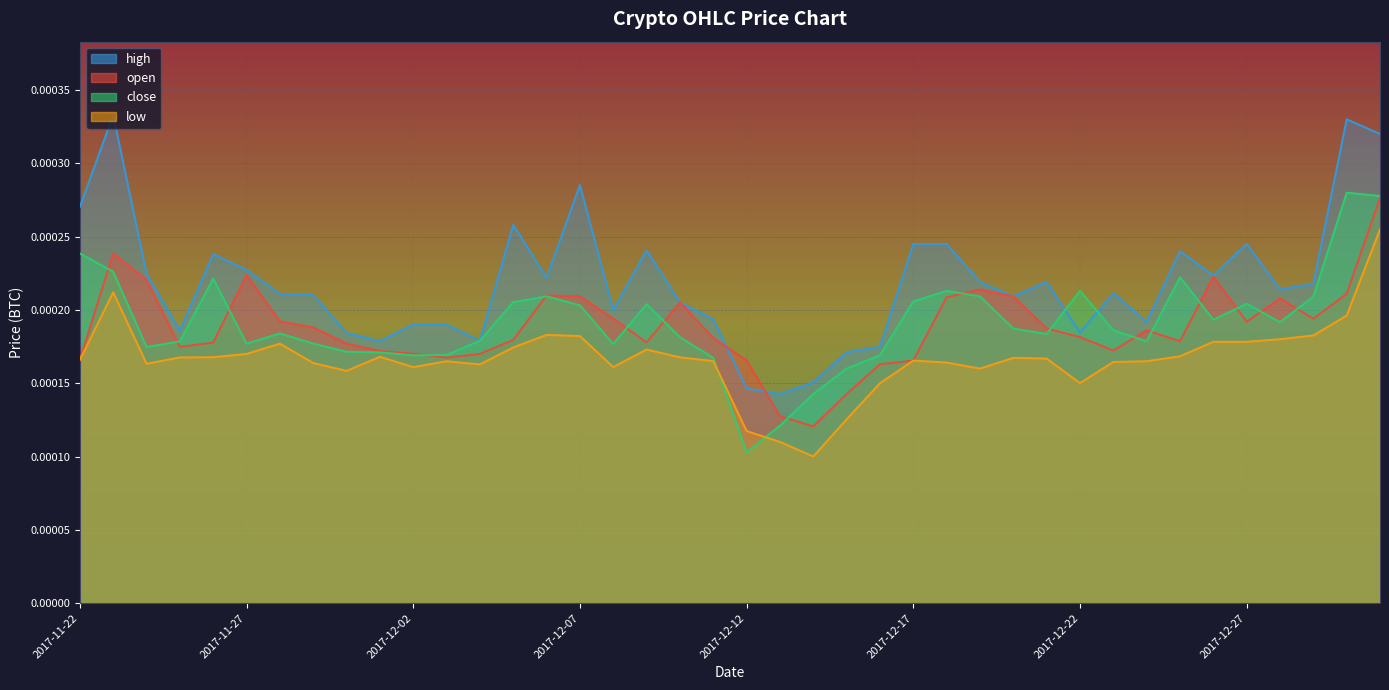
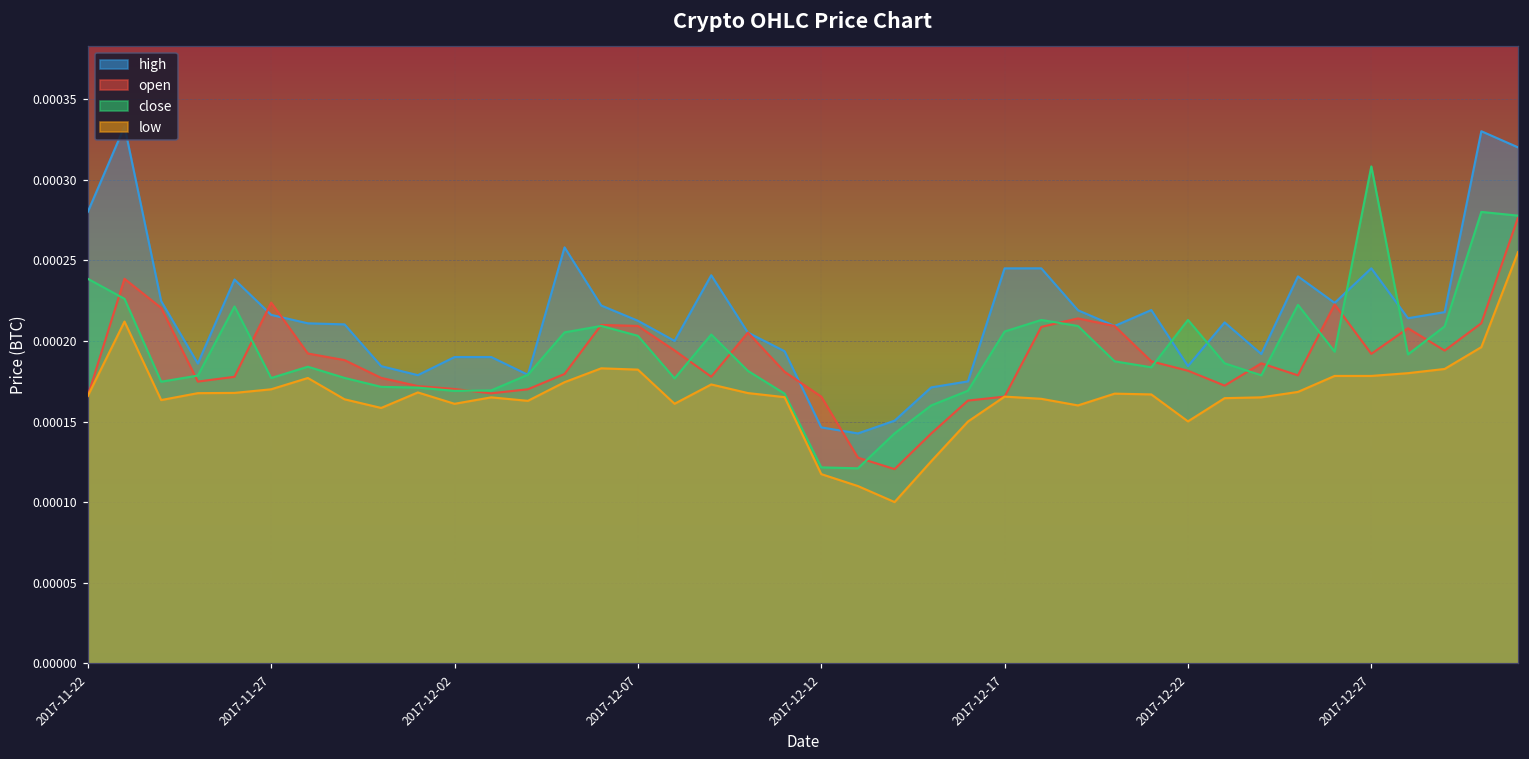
  {
    "high": {
-     "2017-11-22": 0.000270,
-     "2017-11-27": 0.000227,
+     "2017-11-22": 0.000280,
+     "2017-11-27": 0.000216,
      "2017-12-02": 0.000190,
-     "2017-12-07": 0.000285,
+     "2017-12-07": 0.000212,
      "2017-12-12": 0.000146,
      "2017-12-17": 0.000245,
      "2017-12-22": 0.000184,
      "2017-12-27": 0.000245
    },
    "close": {
      "2017-11-22": 0.000239,
      "2017-11-27": 0.000177,
      "2017-12-07": 0.000203,
-     "2017-12-12": 0.000103,
+     "2017-12-12": 0.000122,
      "2017-12-17": 0.000206,
      "2017-12-22": 0.000213,
-     "2017-12-27": 0.000204
+     "2017-12-27": 0.000308
    }
  }
